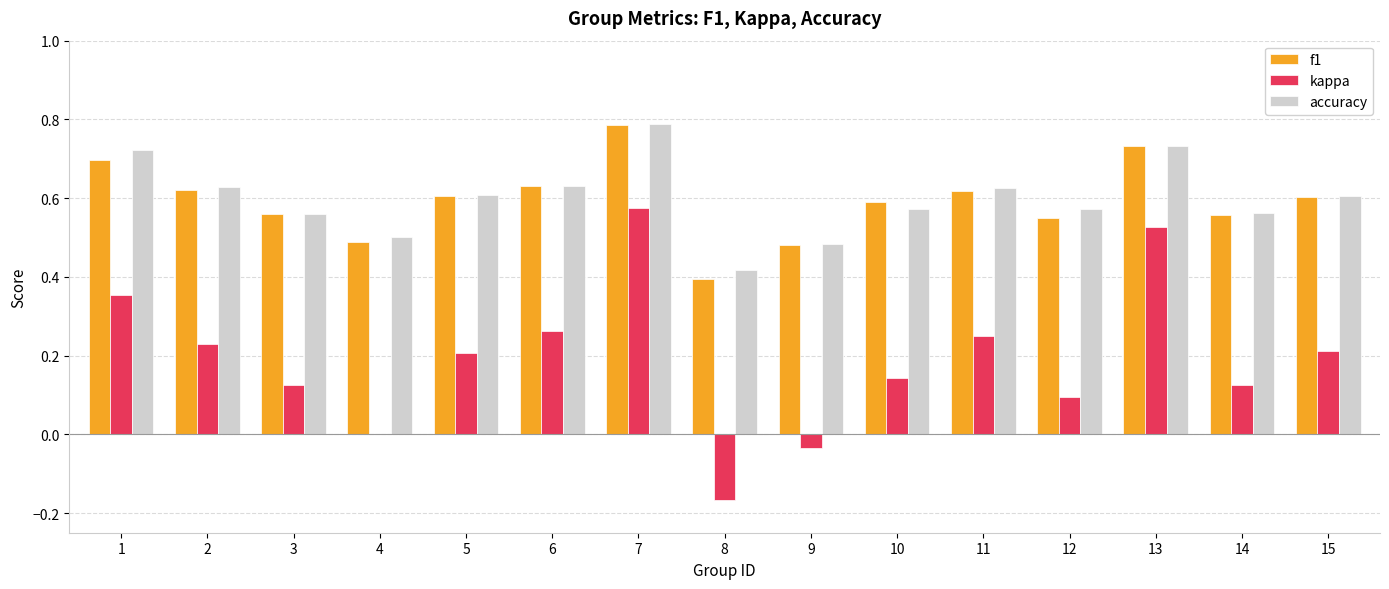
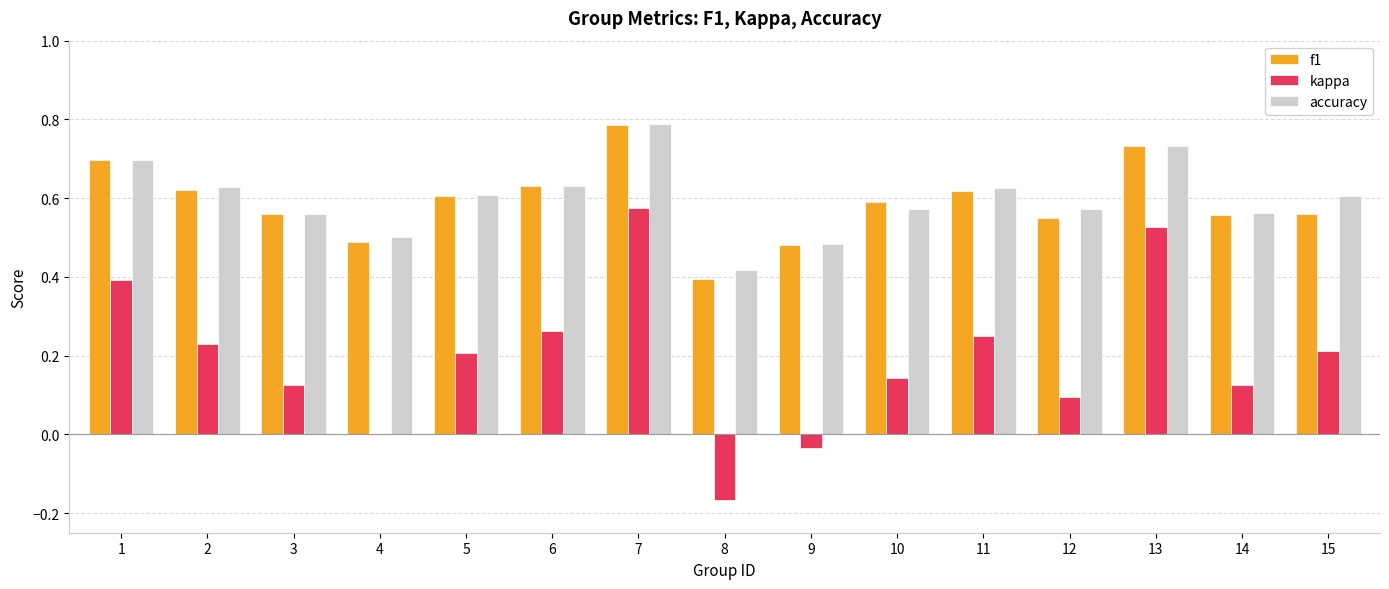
  {
    "f1": {
      "1": 0.70,
      "2": 0.62,
      "3": 0.56,
      "4": 0.49,
      "5": 0.61,
      "6": 0.63,
      "7": 0.79,
      "8": 0.39,
      "9": 0.48,
      "10": 0.59,
      "11": 0.62,
      "12": 0.55,
      "13": 0.73,
      "14": 0.56,
-     "15": 0.60
+     "15": 0.56
    },
    "kappa": {
-     "1": 0.35,
+     "1": 0.39,
      "2": 0.23,
      "3": 0.12,
      "4": 0.00,
      "5": 0.21,
      "6": 0.26,
      "7": 0.58,
      "8": -0.17,
      "9": -0.03,
      "10": 0.14,
      "11": 0.25,
      "12": 0.10,
      "13": 0.53,
      "14": 0.13,
      "15": 0.21
    },
    "accuracy": {
-     "1": 0.72,
+     "1": 0.70,
      "2": 0.63,
      "3": 0.56,
      "4": 0.50,
      "5": 0.61,
      "6": 0.63,
      "7": 0.79,
      "8": 0.42,
      "9": 0.48,
      "10": 0.57,
      "11": 0.63,
      "12": 0.57,
      "13": 0.73,
      "14": 0.56,
      "15": 0.60
    }
  }
